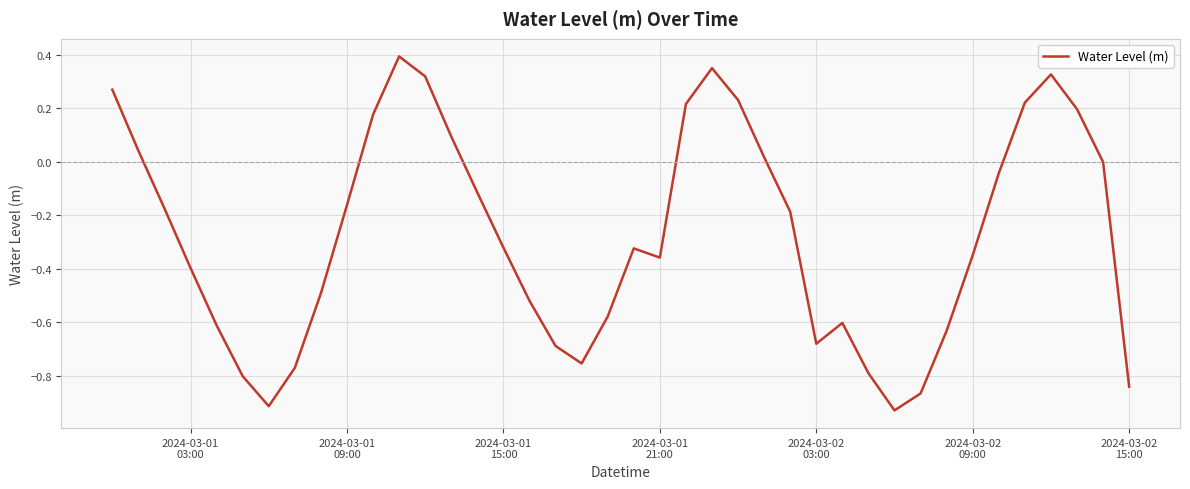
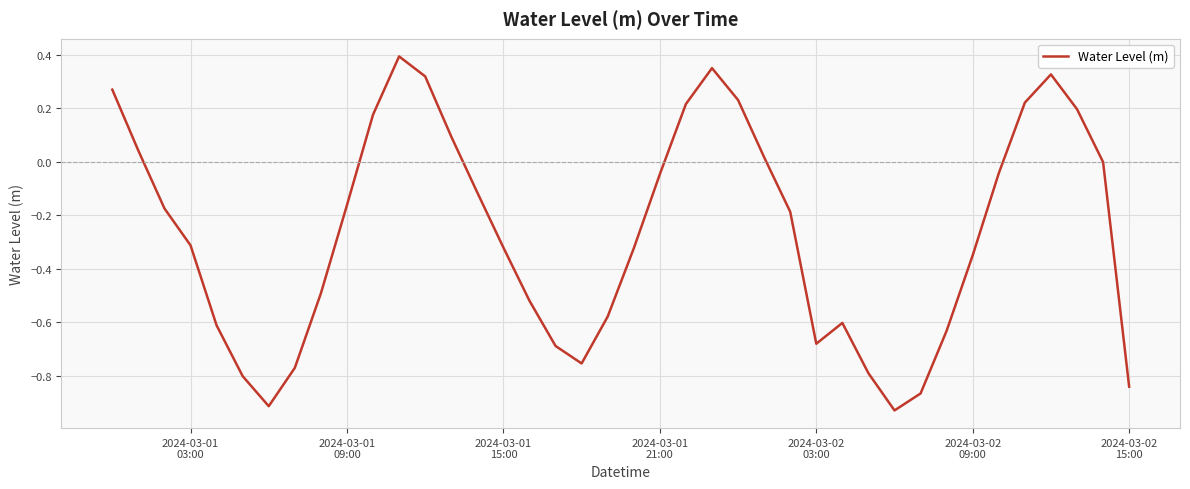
  {
-   "2024-03-01 03:00": -0.40,
+   "2024-03-01 03:00": -0.31,
    "2024-03-01 09:00": -0.16,
    "2024-03-01 15:00": -0.32,
-   "2024-03-01 21:00": -0.36,
+   "2024-03-01 21:00": -0.05,
    "2024-03-02 03:00": -0.68,
    "2024-03-02 09:00": -0.35,
    "2024-03-02 15:00": -0.84
  }
